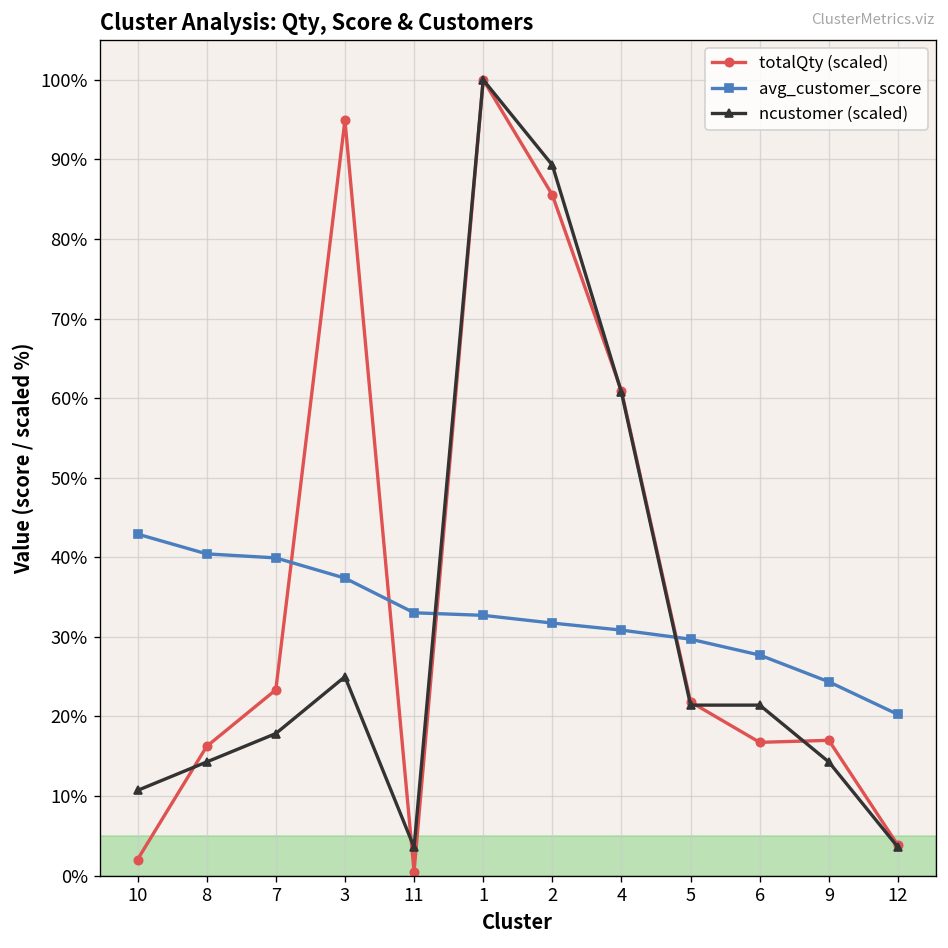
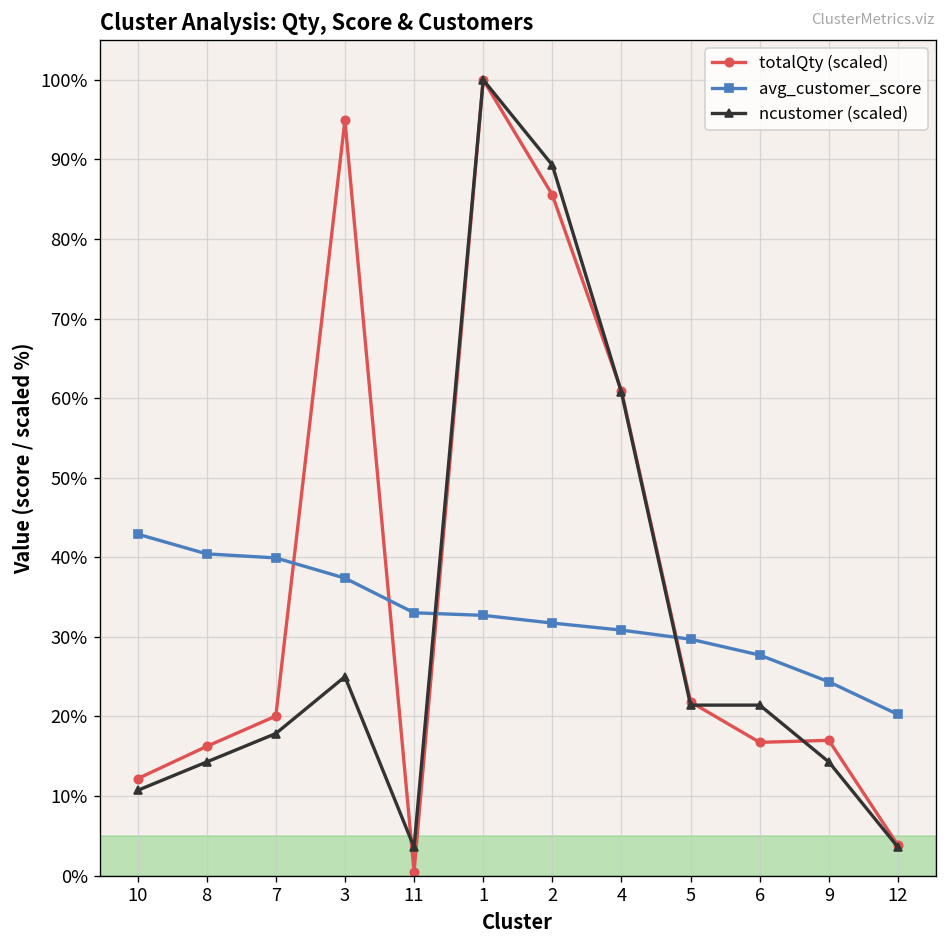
  {
    "totalQty (scaled)": {
-     "10": "2%",
+     "10": "12%",
      "8": "16%",
-     "7": "23%",
+     "7": "20%",
      "3": "95%",
      "11": "1%",
      "2": "86%",
      "5": "22%",
      "6": "17%",
      "9": "17%"
    },
    "avg_customer_score": {
      "10": "43%",
      "8": "40%",
      "7": "40%",
      "3": "37%",
      "11": "33%",
      "1": "33%",
      "2": "32%",
      "4": "31%",
      "5": "30%",
      "6": "28%",
      "9": "24%",
      "12": "20%"
    },
    "ncustomer (scaled)": {
      "10": "11%",
      "8": "14%",
      "7": "18%",
      "3": "25%",
      "11": "4%",
      "2": "89%",
      "5": "21%",
      "6": "21%",
      "9": "14%"
    }
  }
